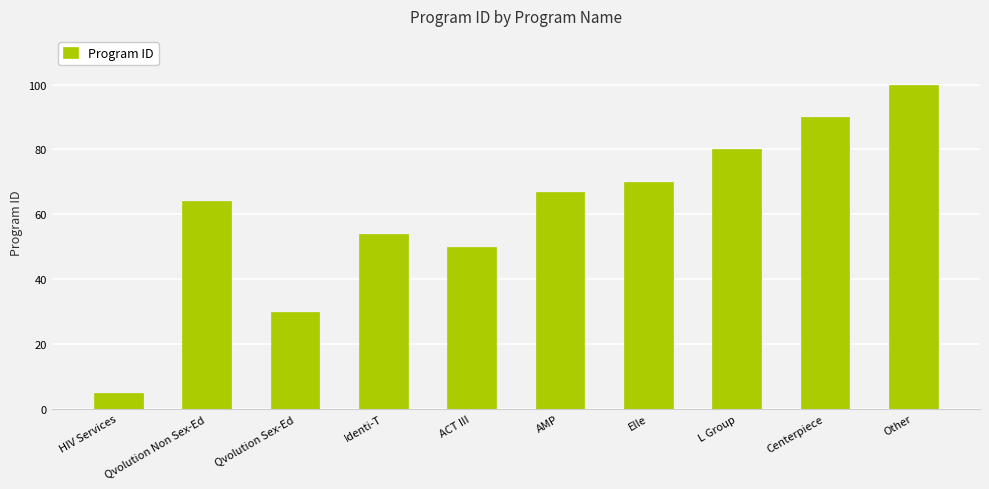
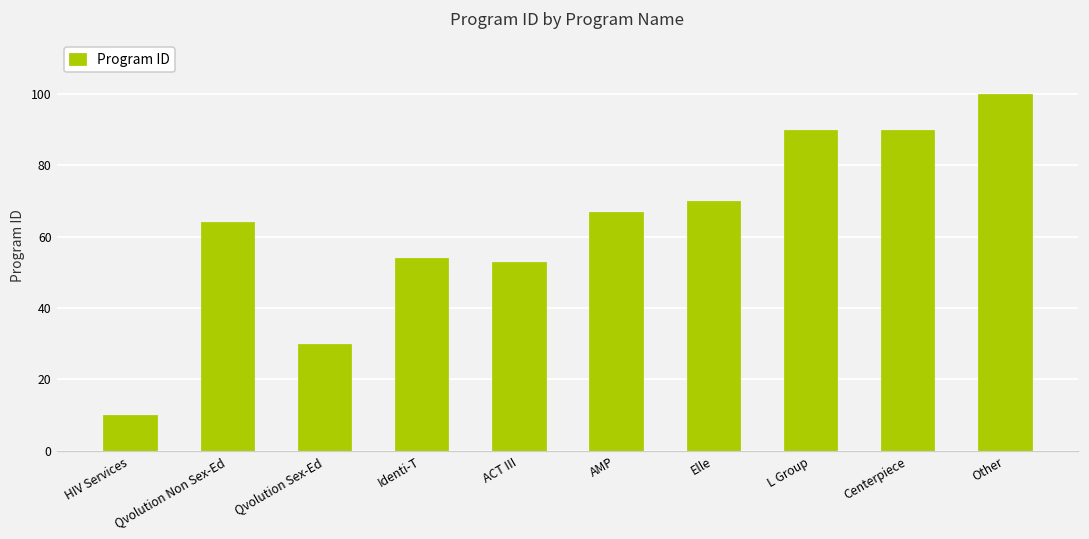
  {
-   "HIV Services": 5,
+   "HIV Services": 10,
    "Qvolution Non Sex-Ed": 64,
    "Qvolution Sex-Ed": 30,
    "Identi-T": 54,
-   "ACT III": 50,
+   "ACT III": 53,
    "AMP": 67,
    "Elle": 70,
-   "L Group": 80,
+   "L Group": 90,
    "Centerpiece": 90,
    "Other": 100
  }
